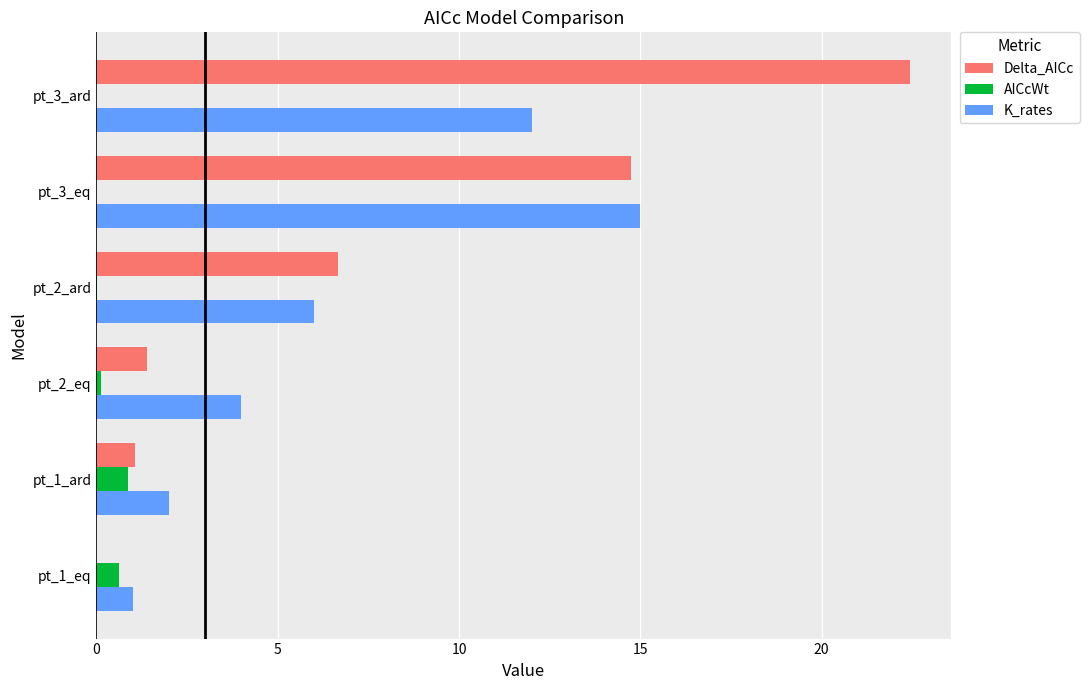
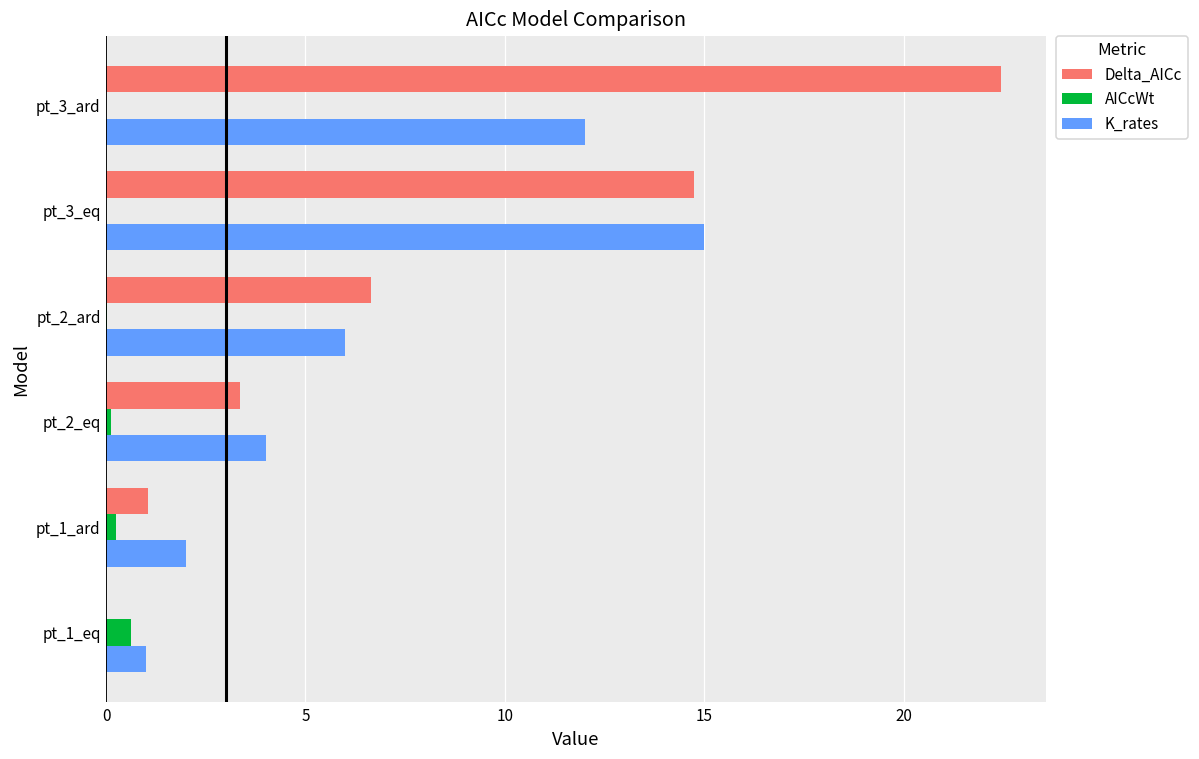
  {
    "Delta_AICc": {
      "pt_3_ard": 22.4,
      "pt_3_eq": 14.7,
      "pt_2_ard": 6.7,
-     "pt_2_eq": 1.4,
+     "pt_2_eq": 3.4,
      "pt_1_ard": 1.1,
      "pt_1_eq": 0.0
    },
    "AICcWt": {
      "pt_2_eq": 0.1,
-     "pt_1_ard": 0.9,
+     "pt_1_ard": 0.2,
      "pt_1_eq": 0.6
    },
    "K_rates": {
      "pt_3_ard": 12.0,
      "pt_3_eq": 15.0,
      "pt_2_ard": 6.0,
      "pt_2_eq": 4.0,
      "pt_1_ard": 2.0,
      "pt_1_eq": 1.0
    }
  }
